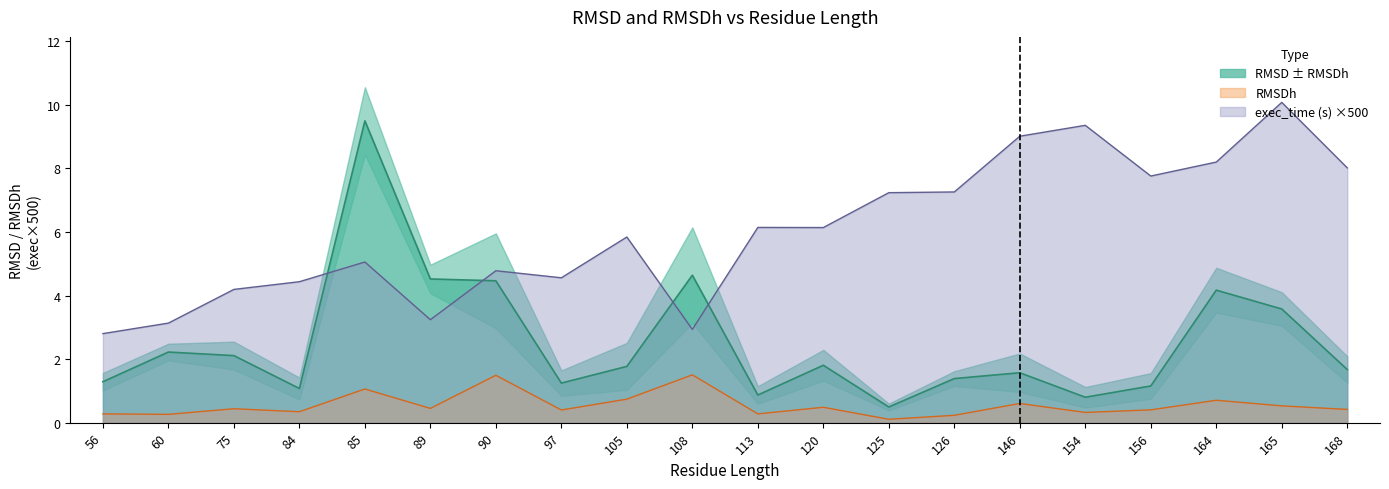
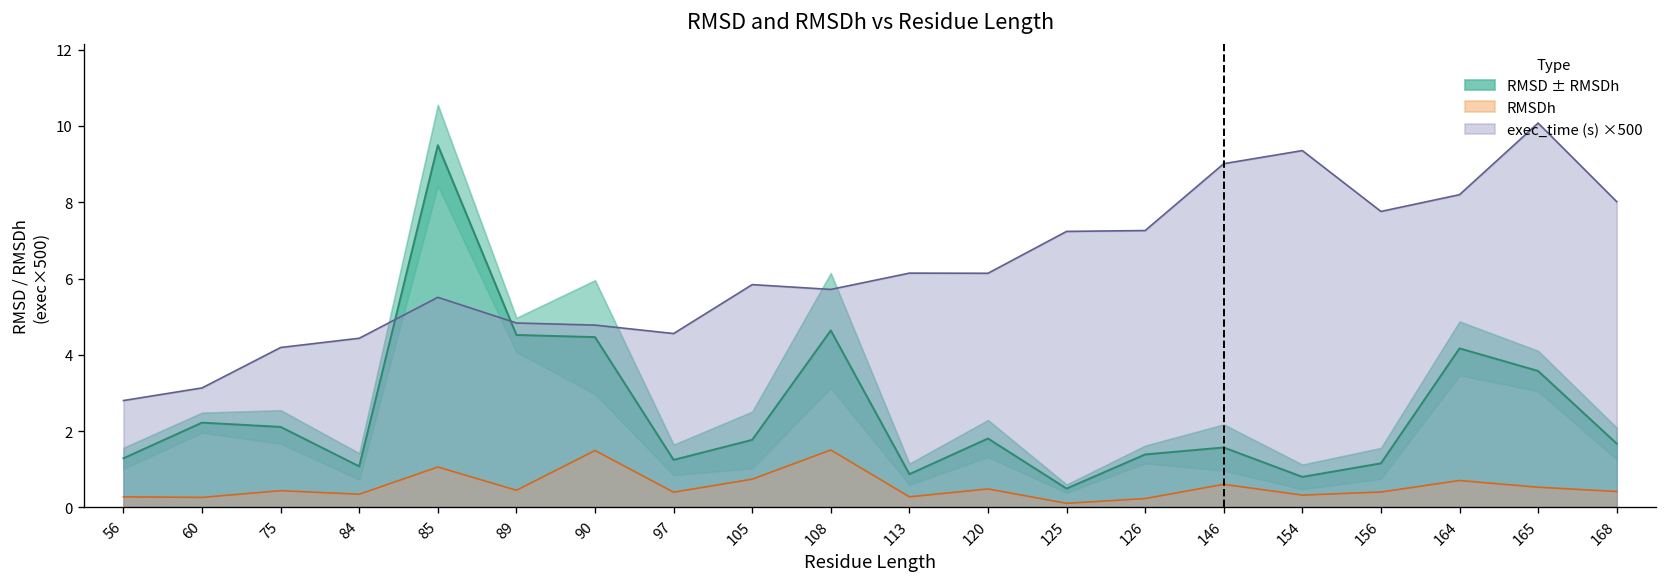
  {
    "RMSDh": {
      "56": 0.3,
      "60": 0.3,
      "75": 0.4,
      "84": 0.3,
      "85": 1.1,
      "89": 0.4,
      "90": 1.5,
      "97": 0.4,
      "105": 0.7,
      "108": 1.5,
      "113": 0.3,
      "120": 0.5,
      "125": 0.1,
      "126": 0.2,
      "146": 0.6,
      "154": 0.3,
      "156": 0.4,
      "164": 0.7,
      "165": 0.5,
      "168": 0.4
    },
    "exec_time (s) ×500": {
      "56": 2.8,
      "60": 3.1,
      "75": 4.2,
      "84": 4.4,
-     "85": 5.1,
-     "89": 3.2,
+     "85": 5.5,
+     "89": 4.8,
      "90": 4.8,
      "97": 4.6,
      "105": 5.8,
-     "108": 2.9,
+     "108": 5.7,
      "113": 6.1,
      "120": 6.1,
      "125": 7.2,
      "126": 7.3,
      "146": 9.0,
      "154": 9.4,
      "156": 7.8,
      "164": 8.2,
      "165": 10.1,
      "168": 8.0
    }
  }
